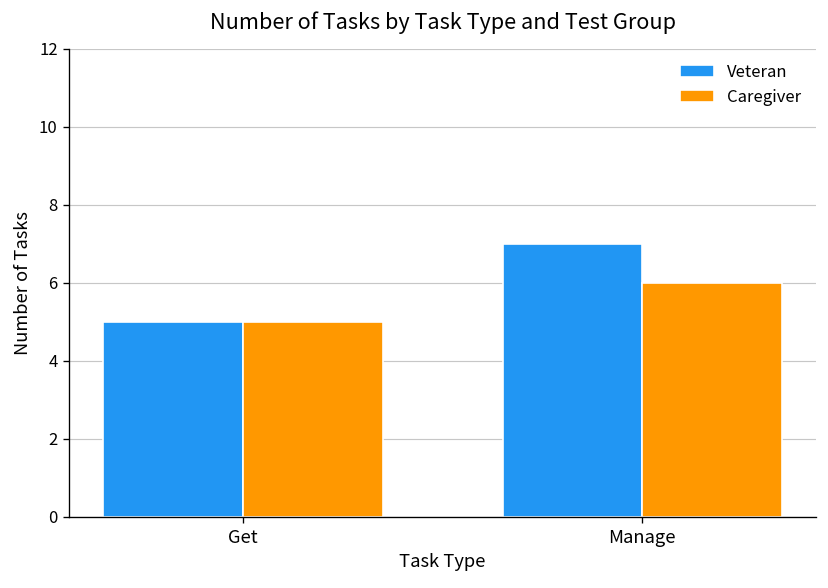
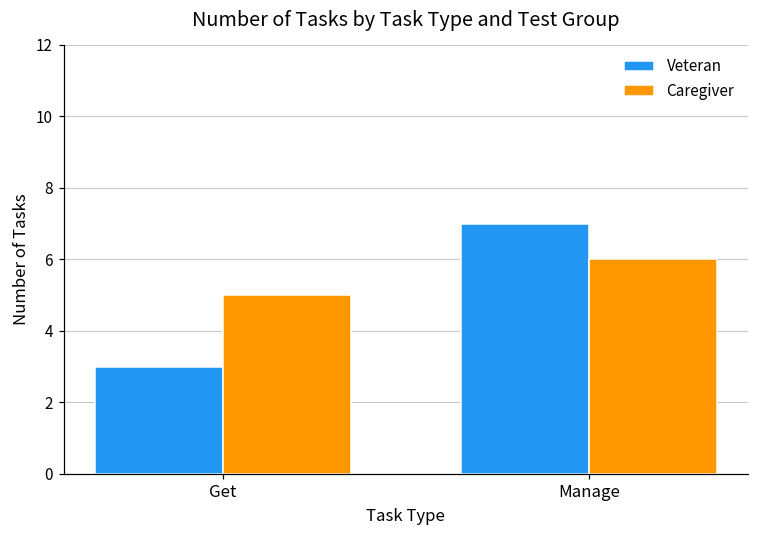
  {
    "Veteran": {
-     "Get": 5,
+     "Get": 3,
      "Manage": 7
    },
    "Caregiver": {
      "Get": 5,
      "Manage": 6
    }
  }
